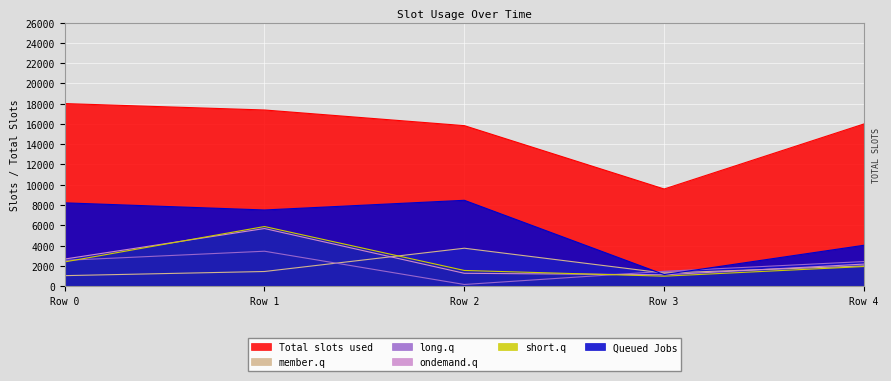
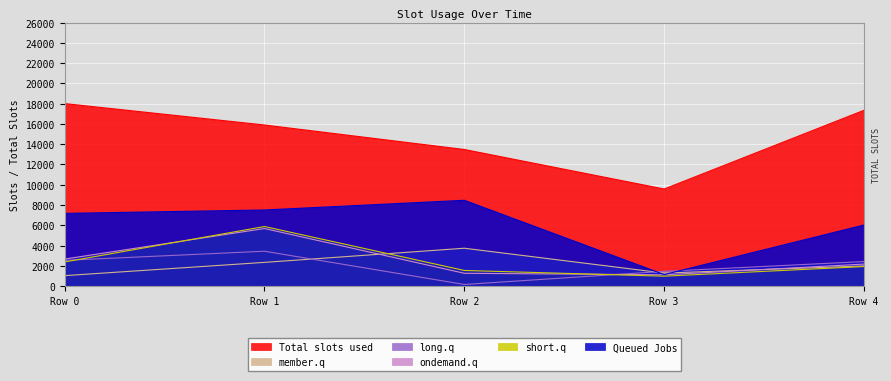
  {
    "Total slots used": {
      "Row 0": 18000,
-     "Row 1": 17400,
-     "Row 2": 15800,
+     "Row 1": 15900,
+     "Row 2": 13500,
      "Row 3": 9600,
-     "Row 4": 16000
+     "Row 4": 17300
    },
    "member.q": {
      "Row 0": 1000,
-     "Row 1": 1400,
+     "Row 1": 2300,
      "Row 2": 3700
    },
    "long.q": {
      "Row 1": 3400,
      "Row 2": 200,
      "Row 4": 2400
    },
    "ondemand.q": {
      "Row 2": 1300
    },
    "short.q": {
      "Row 2": 1500
    },
    "Queued Jobs": {
-     "Row 0": 8200,
+     "Row 0": 7200,
      "Row 1": 7500,
      "Row 2": 8500,
-     "Row 4": 4000
+     "Row 4": 6000
    }
  }
